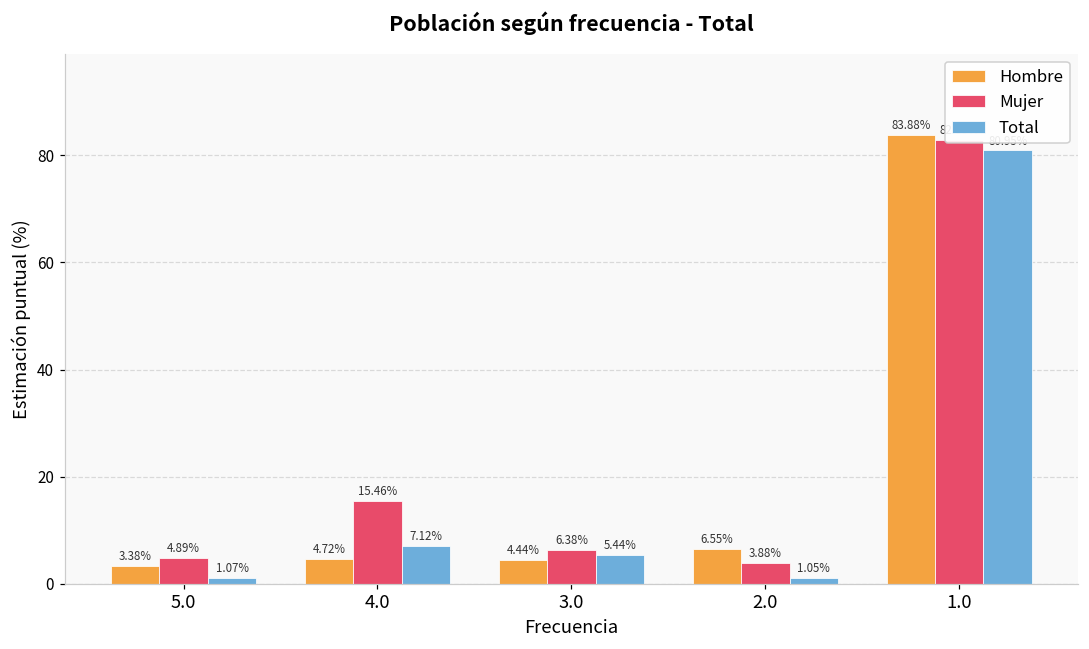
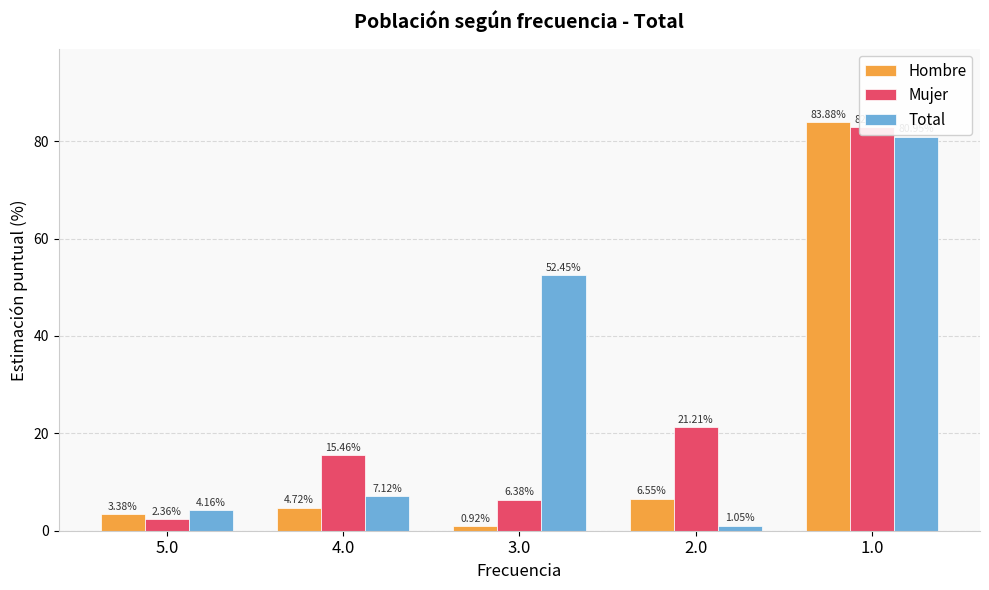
  {
    "Hombre": {
      "5.0": "3.38%",
      "4.0": "4.72%",
-     "3.0": "4.44%",
+     "3.0": "0.92%",
      "2.0": "6.55%",
      "1.0": "83.88%"
    },
    "Mujer": {
-     "5.0": "4.89%",
+     "5.0": "2.36%",
      "4.0": "15.46%",
      "3.0": "6.38%",
-     "2.0": "3.88%"
+     "2.0": "21.21%"
    },
    "Total": {
-     "5.0": "1.07%",
+     "5.0": "4.16%",
      "4.0": "7.12%",
-     "3.0": "5.44%",
+     "3.0": "52.45%",
      "2.0": "1.05%"
    }
  }
